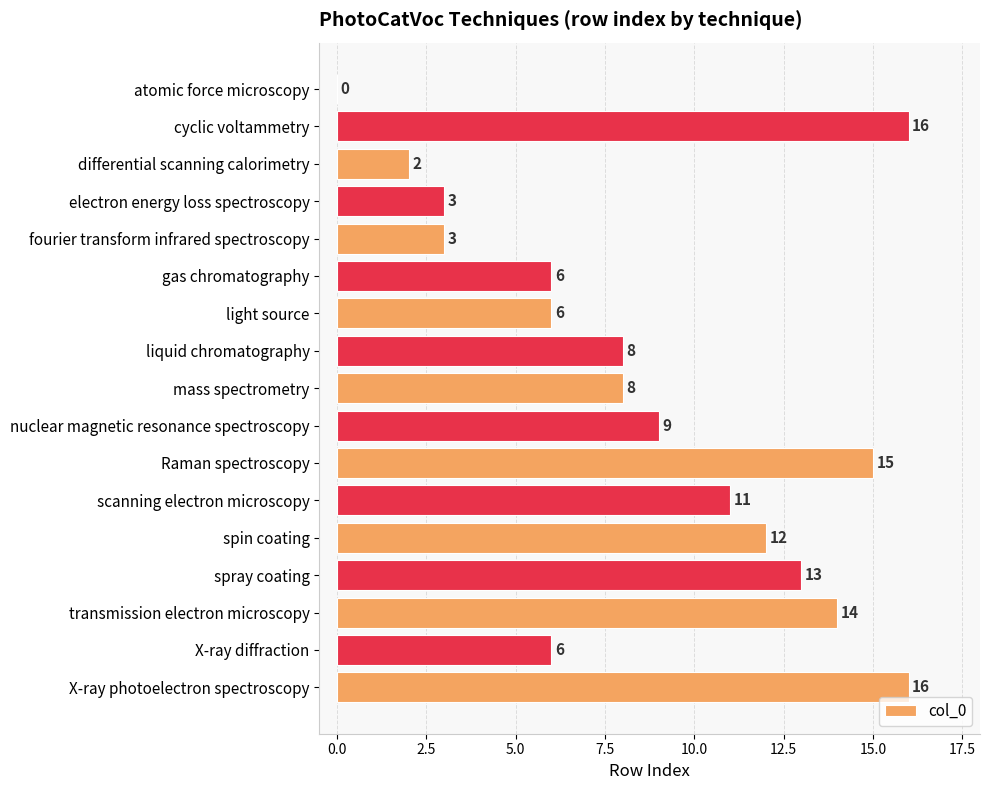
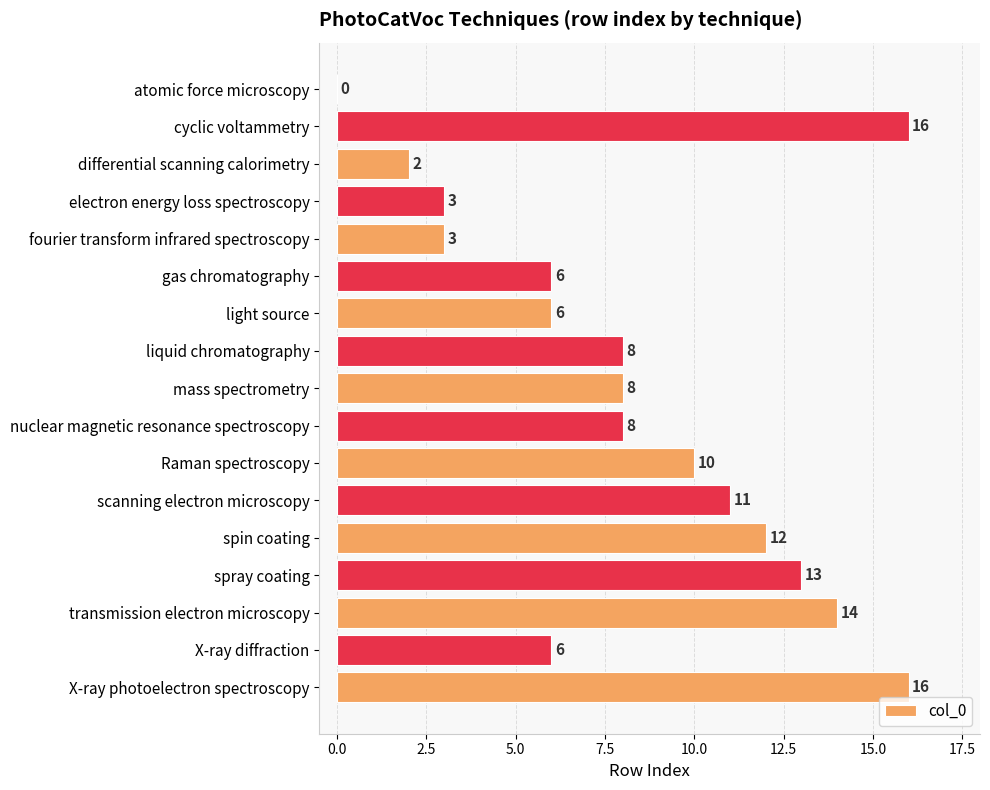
  {
    "atomic force microscopy": 0,
    "cyclic voltammetry": 16,
    "differential scanning calorimetry": 2,
    "electron energy loss spectroscopy": 3,
    "fourier transform infrared spectroscopy": 3,
    "gas chromatography": 6,
    "light source": 6,
    "liquid chromatography": 8,
    "mass spectrometry": 8,
-   "nuclear magnetic resonance spectroscopy": 9,
-   "Raman spectroscopy": 15,
+   "nuclear magnetic resonance spectroscopy": 8,
+   "Raman spectroscopy": 10,
    "scanning electron microscopy": 11,
    "spin coating": 12,
    "spray coating": 13,
    "transmission electron microscopy": 14,
    "X-ray diffraction": 6,
    "X-ray photoelectron spectroscopy": 16
  }
